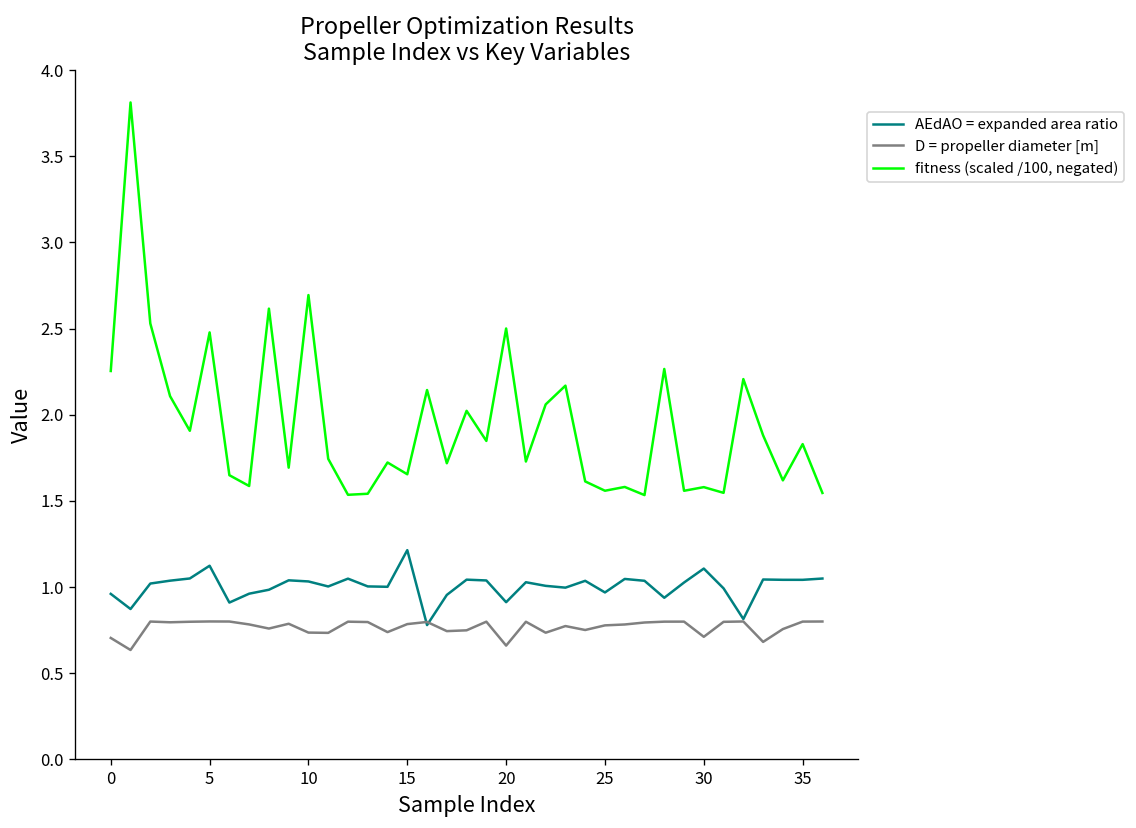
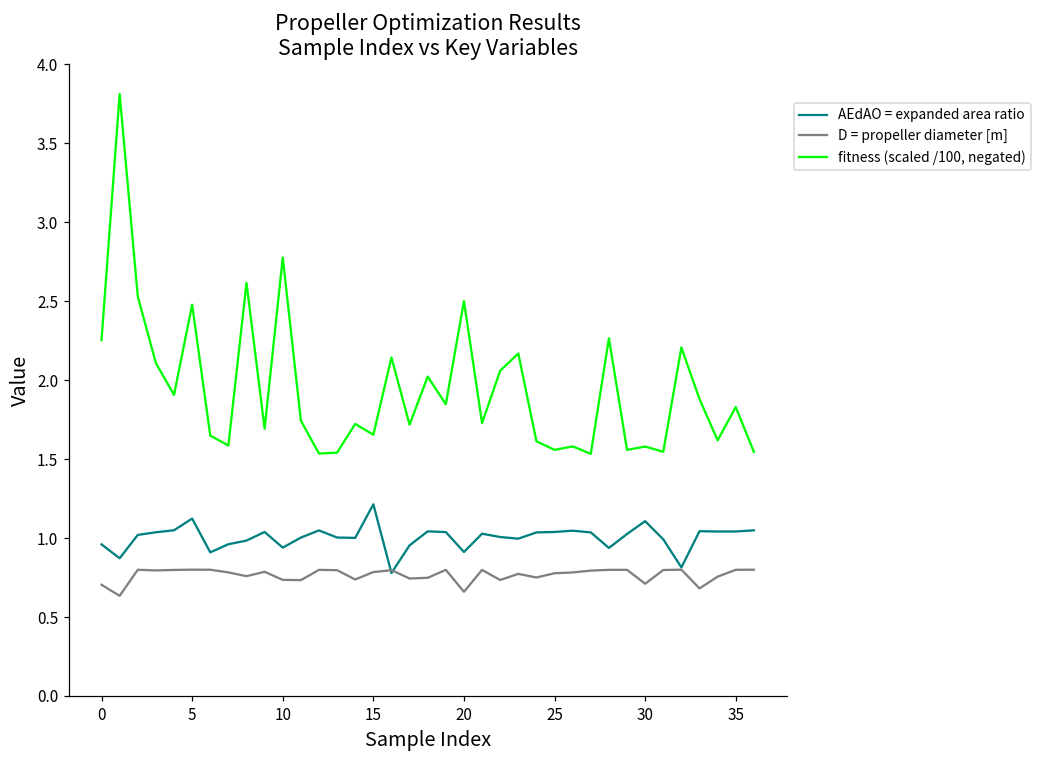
  {
    "AEdAO = expanded area ratio": {
      "0": 0.96,
      "5": 1.12,
-     "10": 1.03,
+     "10": 0.94,
      "15": 1.21,
      "20": 0.91,
-     "25": 0.97,
+     "25": 1.04,
      "30": 1.11,
      "35": 1.04
    },
    "D = propeller diameter [m]": {
      "0": 0.70,
      "5": 0.80,
      "10": 0.74,
      "15": 0.78,
      "20": 0.66,
      "25": 0.78,
      "30": 0.71,
      "35": 0.80
    },
    "fitness (scaled /100, negated)": {
      "0": 2.25,
      "5": 2.48,
-     "10": 2.69,
+     "10": 2.78,
      "15": 1.65,
      "20": 2.50,
      "25": 1.56,
      "30": 1.58,
      "35": 1.83
    }
  }
